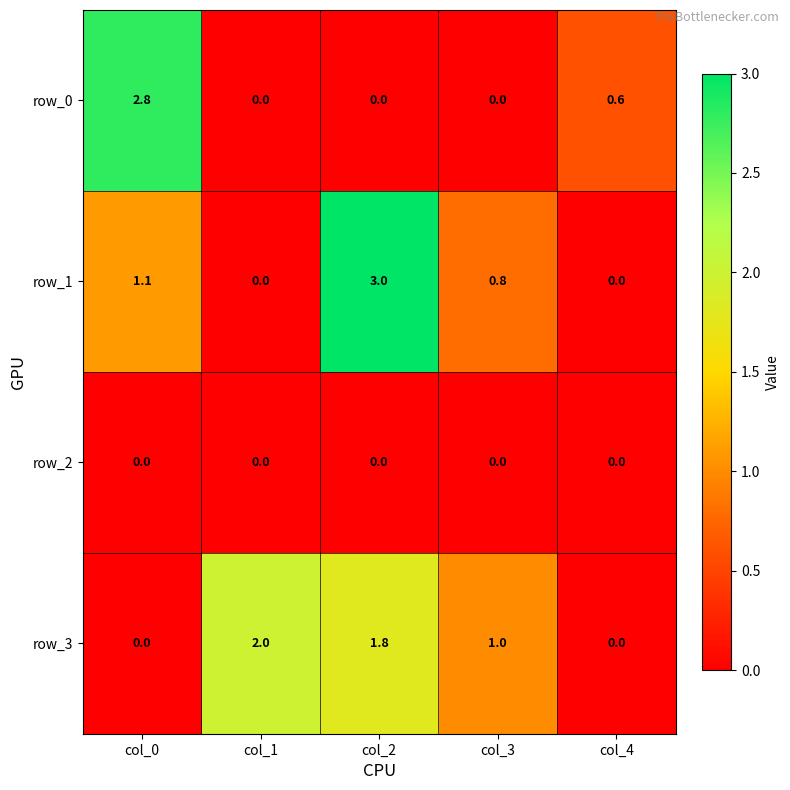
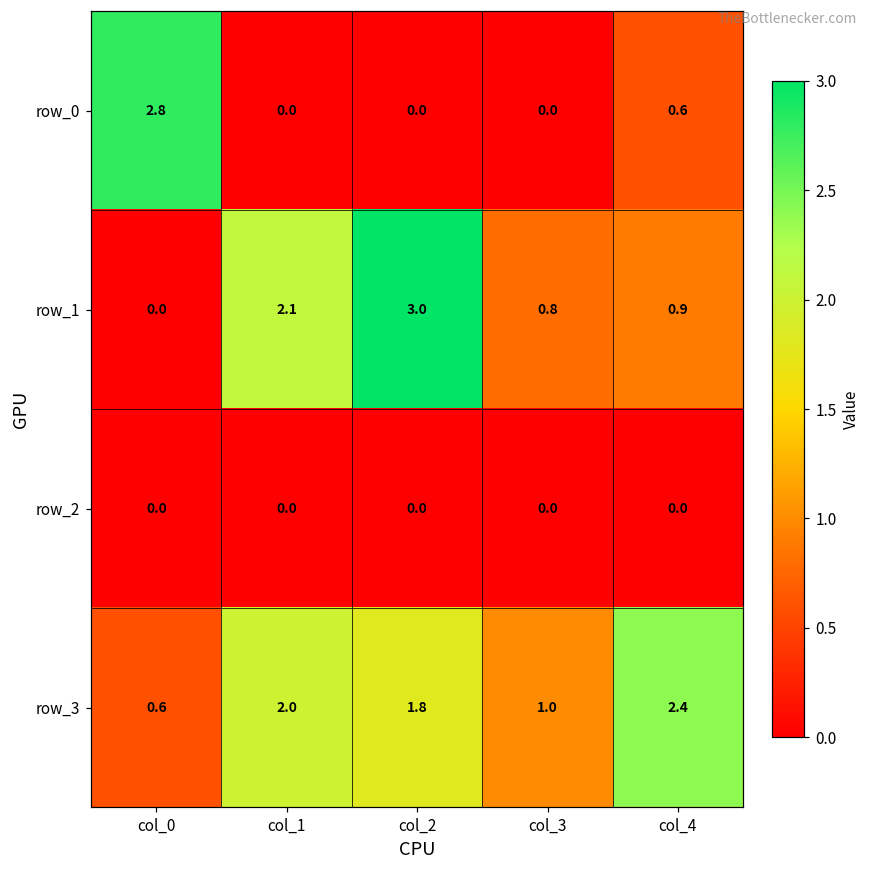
  {
    "row_0": {
      "col_0": 2.8,
      "col_1": 0.0,
      "col_2": 0.0,
      "col_3": 0.0,
      "col_4": 0.6
    },
    "row_1": {
-     "col_0": 1.1,
-     "col_1": 0.0,
+     "col_0": 0.0,
+     "col_1": 2.1,
      "col_2": 3.0,
      "col_3": 0.8,
-     "col_4": 0.0
+     "col_4": 0.9
    },
    "row_2": {
      "col_0": 0.0,
      "col_1": 0.0,
      "col_2": 0.0,
      "col_3": 0.0,
      "col_4": 0.0
    },
    "row_3": {
-     "col_0": 0.0,
+     "col_0": 0.6,
      "col_1": 2.0,
      "col_2": 1.8,
      "col_3": 1.0,
-     "col_4": 0.0
+     "col_4": 2.4
    }
  }
